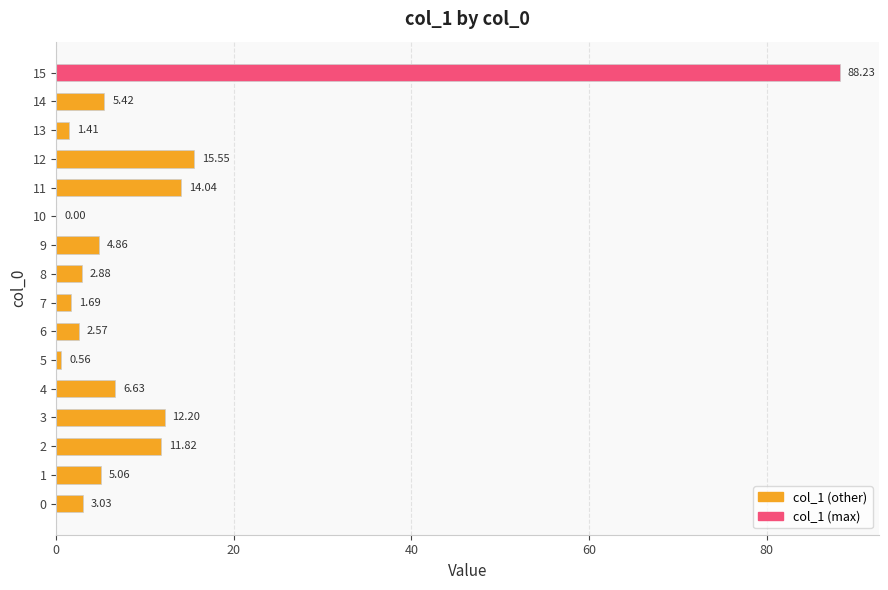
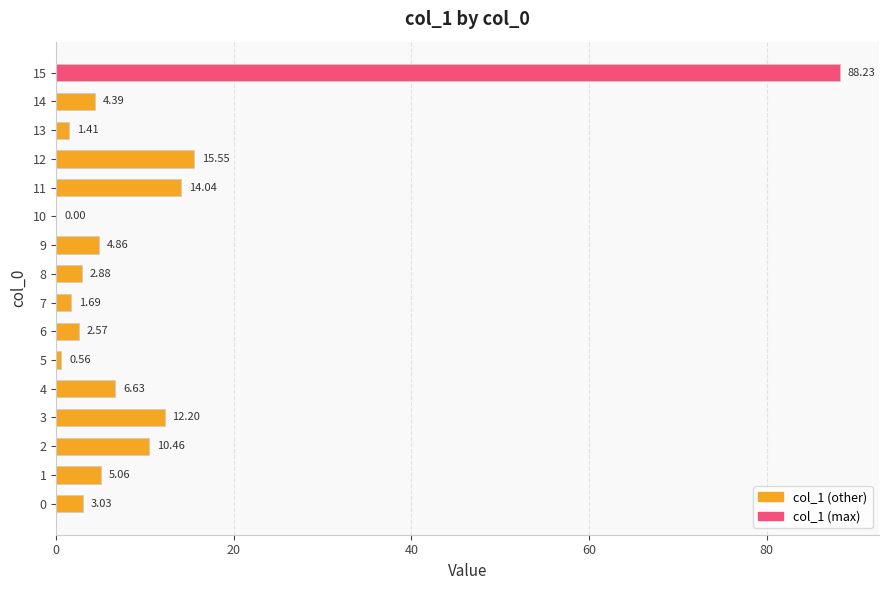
  {
    "15": 88.23,
-   "14": 5.42,
+   "14": 4.39,
    "13": 1.41,
    "12": 15.55,
    "11": 14.04,
    "10": 0.00,
    "9": 4.86,
    "8": 2.88,
    "7": 1.69,
    "6": 2.57,
    "5": 0.56,
    "4": 6.63,
    "3": 12.20,
-   "2": 11.82,
+   "2": 10.46,
    "1": 5.06,
    "0": 3.03
  }
